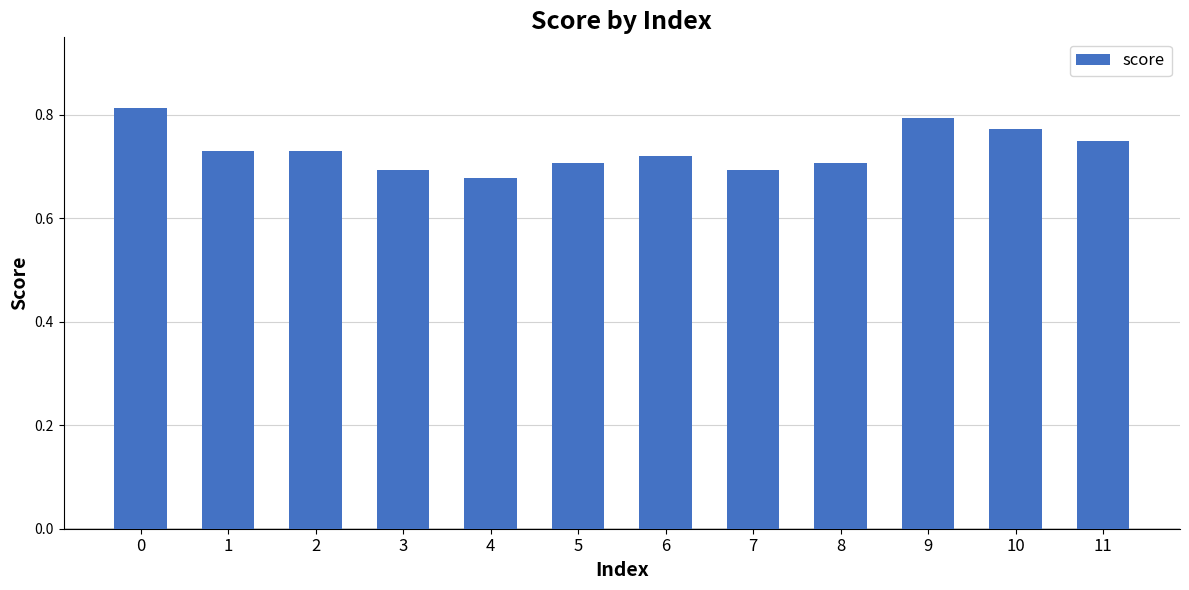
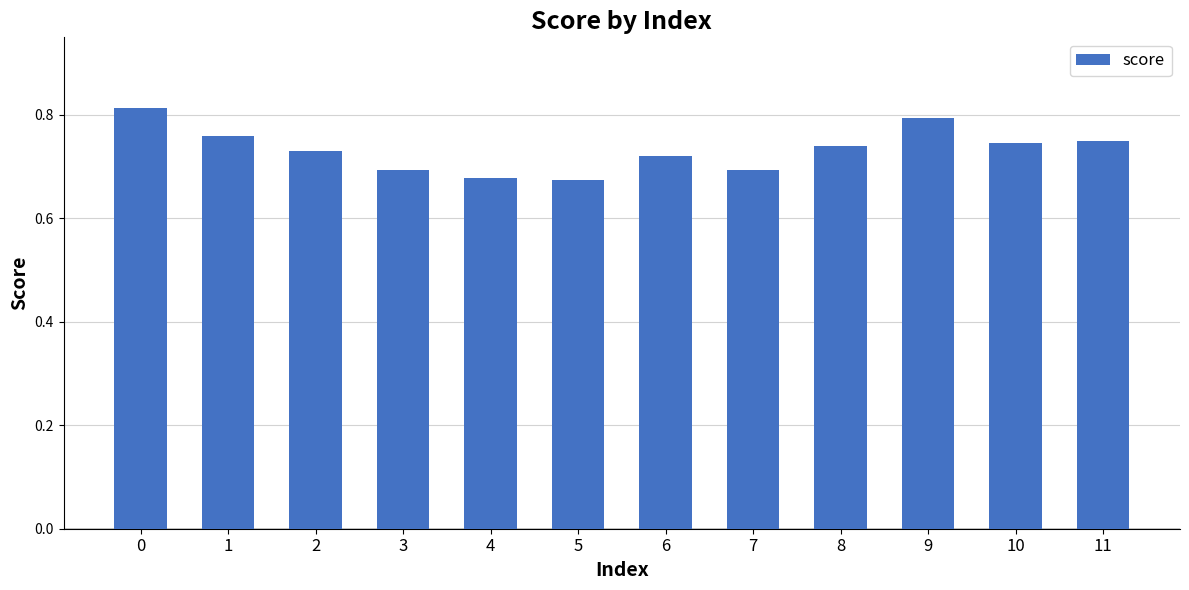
  {
    "0": 0.81,
-   "1": 0.73,
+   "1": 0.76,
    "2": 0.73,
    "3": 0.69,
    "4": 0.68,
-   "5": 0.71,
+   "5": 0.67,
    "6": 0.72,
    "7": 0.69,
-   "8": 0.71,
+   "8": 0.74,
    "9": 0.79,
-   "10": 0.77,
+   "10": 0.75,
    "11": 0.75
  }
